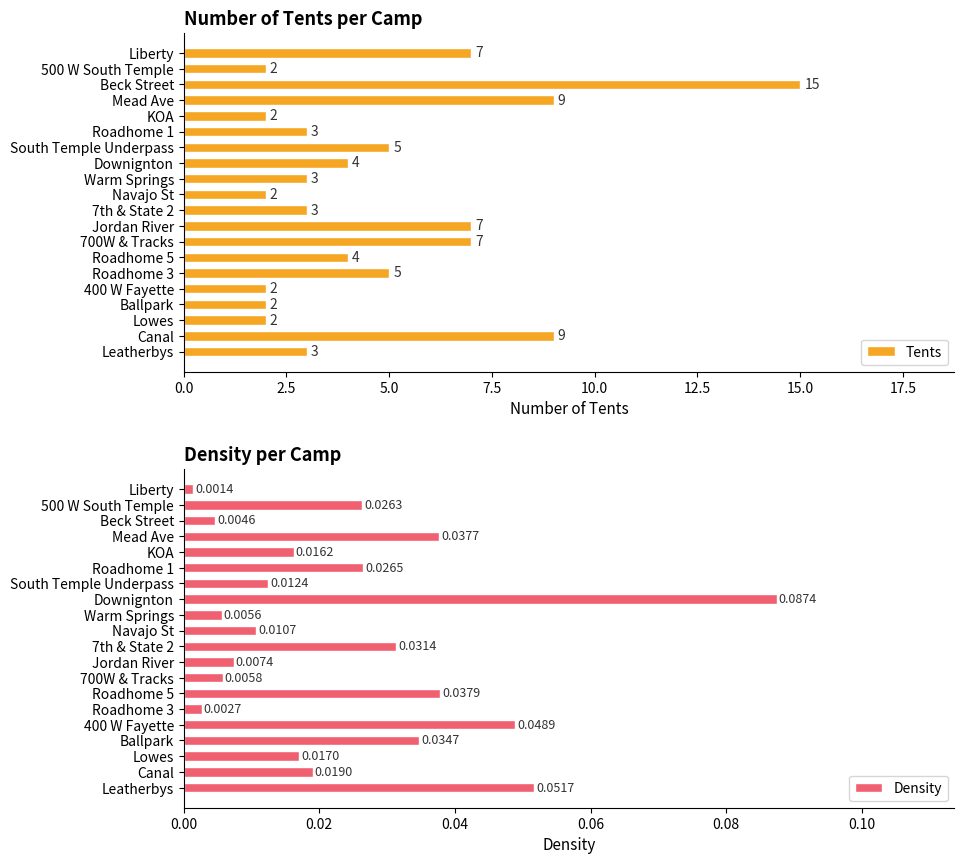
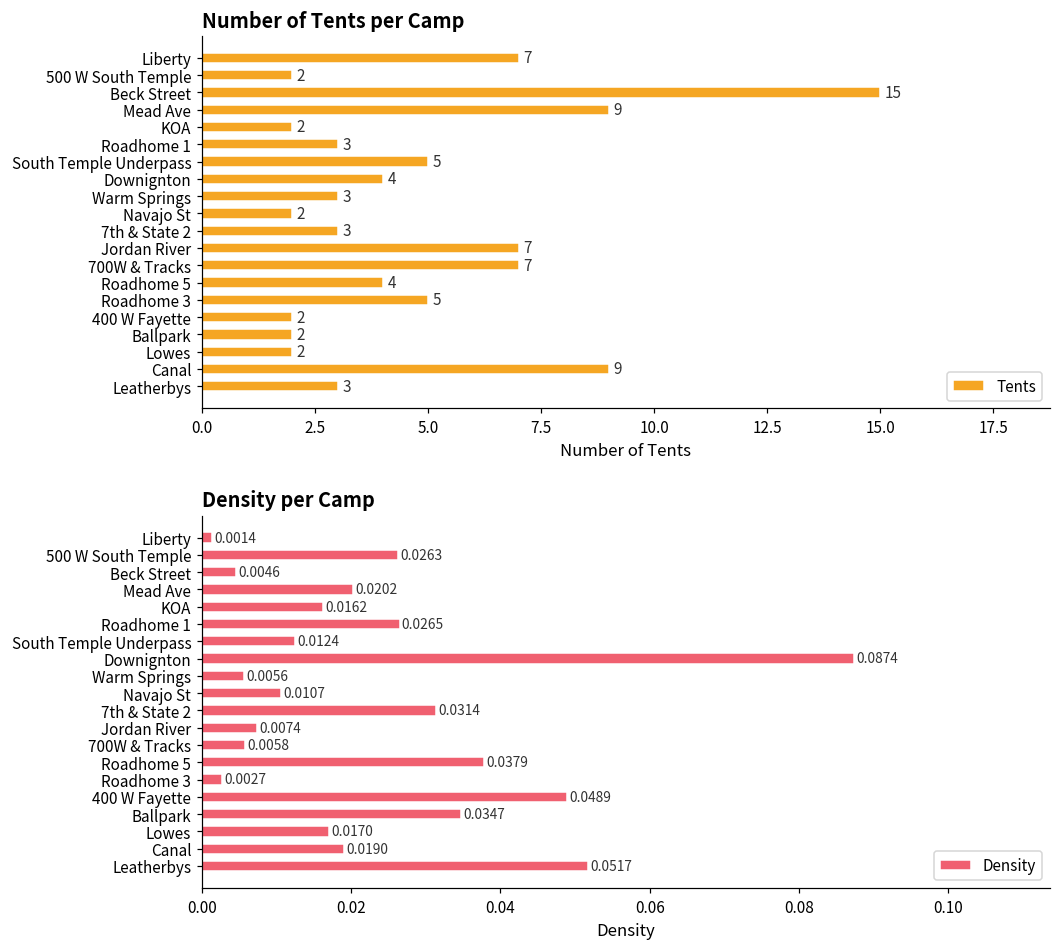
  {
    "Number of Tents per Camp": {
      "Liberty": 7,
      "500 W South Temple": 2,
      "Beck Street": 15,
      "Mead Ave": 9,
      "KOA": 2,
      "Roadhome 1": 3,
      "South Temple Underpass": 5,
      "Downignton": 4,
      "Warm Springs": 3,
      "Navajo St": 2,
      "7th & State 2": 3,
      "Jordan River": 7,
      "700W & Tracks": 7,
      "Roadhome 5": 4,
      "Roadhome 3": 5,
      "400 W Fayette": 2,
      "Ballpark": 2,
      "Lowes": 2,
      "Canal": 9,
      "Leatherbys": 3
    },
    "Density per Camp": {
      "Liberty": 0.0014,
      "500 W South Temple": 0.0263,
      "Beck Street": 0.0046,
-     "Mead Ave": 0.0377,
+     "Mead Ave": 0.0202,
      "KOA": 0.0162,
      "Roadhome 1": 0.0265,
      "South Temple Underpass": 0.0124,
      "Downignton": 0.0874,
      "Warm Springs": 0.0056,
      "Navajo St": 0.0107,
      "7th & State 2": 0.0314,
      "Jordan River": 0.0074,
      "700W & Tracks": 0.0058,
      "Roadhome 5": 0.0379,
      "Roadhome 3": 0.0027,
      "400 W Fayette": 0.0489,
      "Ballpark": 0.0347,
      "Lowes": 0.0170,
      "Canal": 0.0190,
      "Leatherbys": 0.0517
    }
  }
